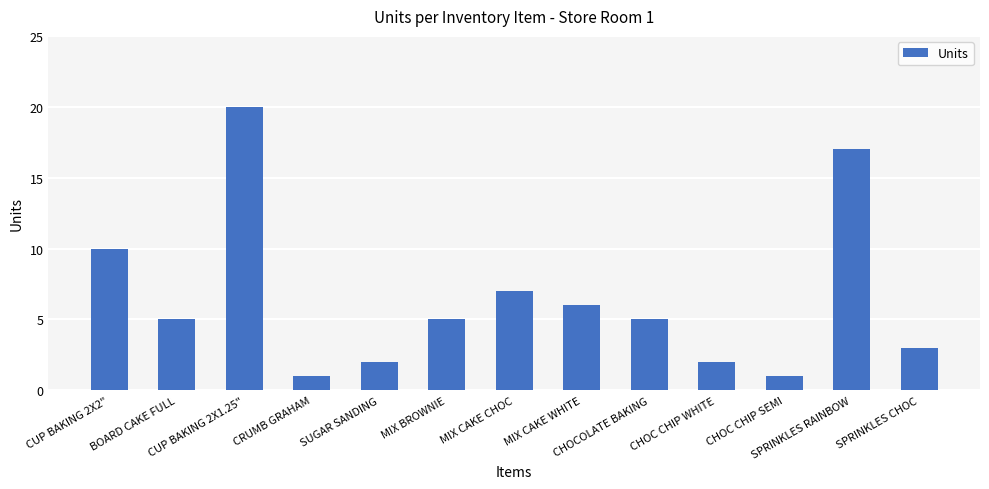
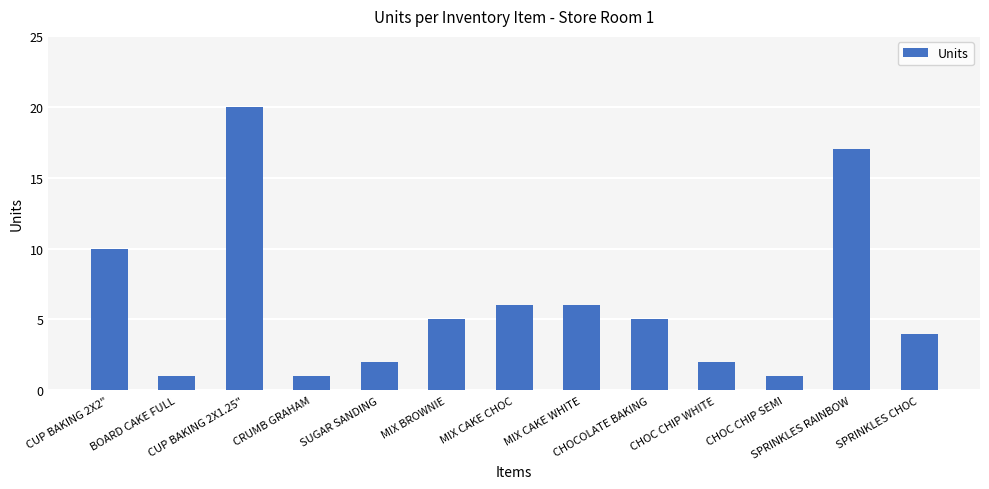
  {
    "CUP BAKING 2X2\"": 10,
-   "BOARD CAKE FULL": 5,
+   "BOARD CAKE FULL": 1,
    "CUP BAKING 2X1.25\"": 20,
    "CRUMB GRAHAM": 1,
    "SUGAR SANDING": 2,
    "MIX BROWNIE": 5,
-   "MIX CAKE CHOC": 7,
+   "MIX CAKE CHOC": 6,
    "MIX CAKE WHITE": 6,
    "CHOCOLATE BAKING": 5,
    "CHOC CHIP WHITE": 2,
    "CHOC CHIP SEMI": 1,
    "SPRINKLES RAINBOW": 17,
-   "SPRINKLES CHOC": 3
+   "SPRINKLES CHOC": 4
  }
